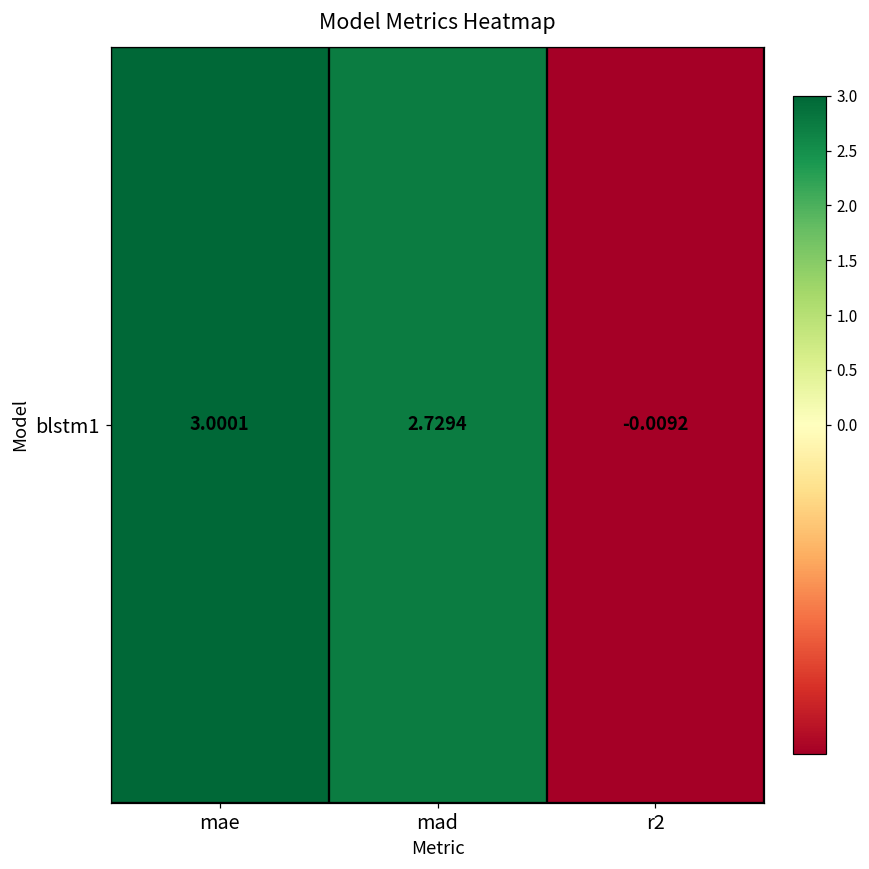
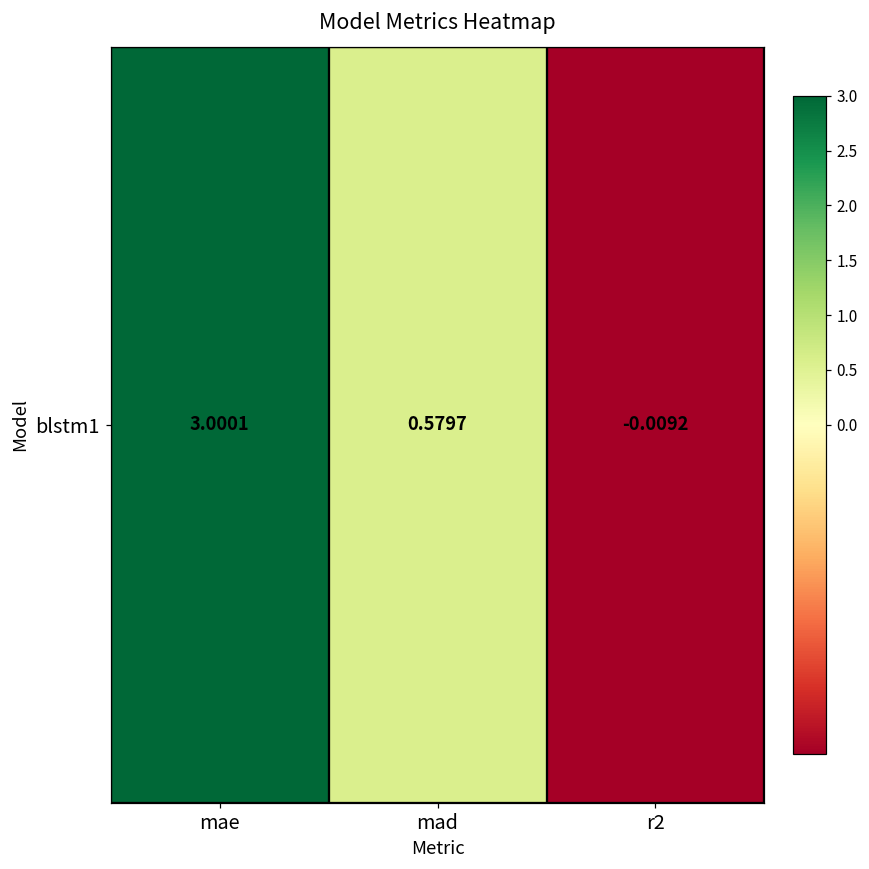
  {
    "blstm1": {
      "mae": 3.0001,
-     "mad": 2.7294,
+     "mad": 0.5797,
      "r2": -0.0092
    }
  }
